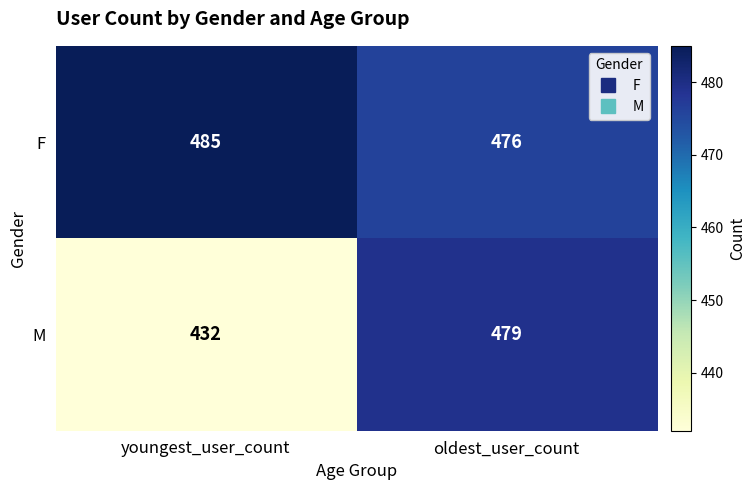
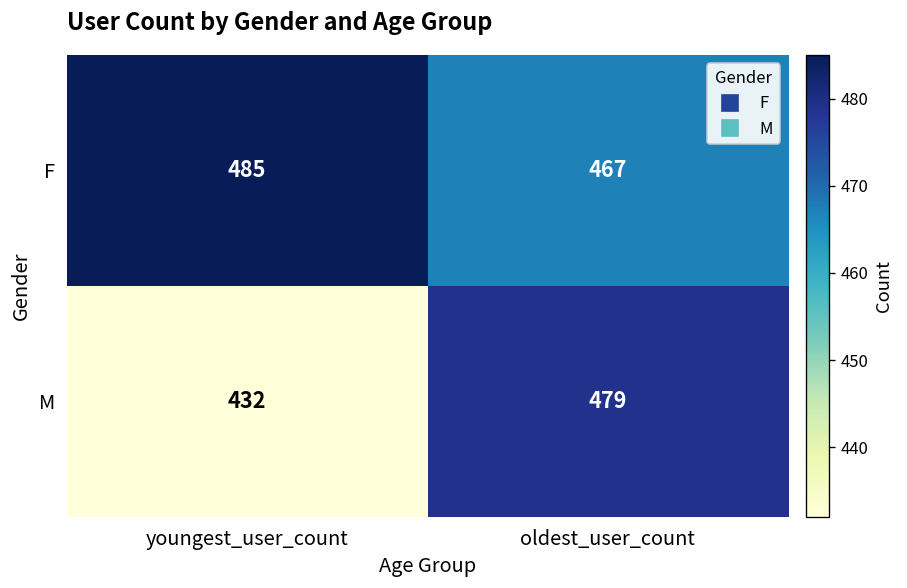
  {
    "F": {
      "youngest_user_count": 485,
-     "oldest_user_count": 476
+     "oldest_user_count": 467
    },
    "M": {
      "youngest_user_count": 432,
      "oldest_user_count": 479
    }
  }
